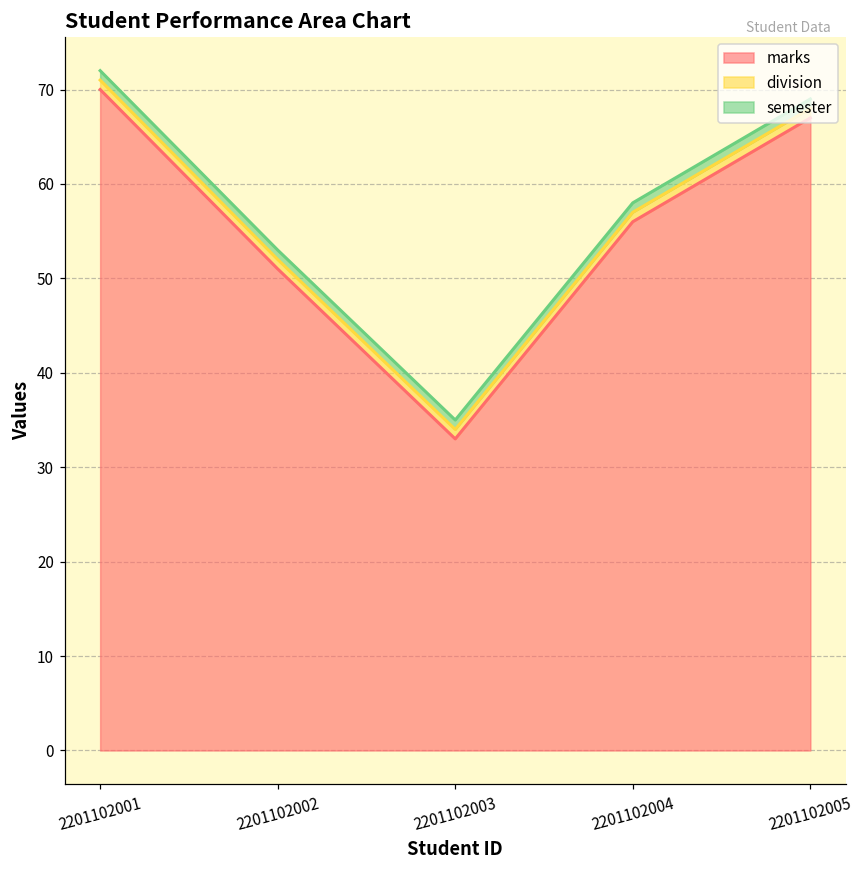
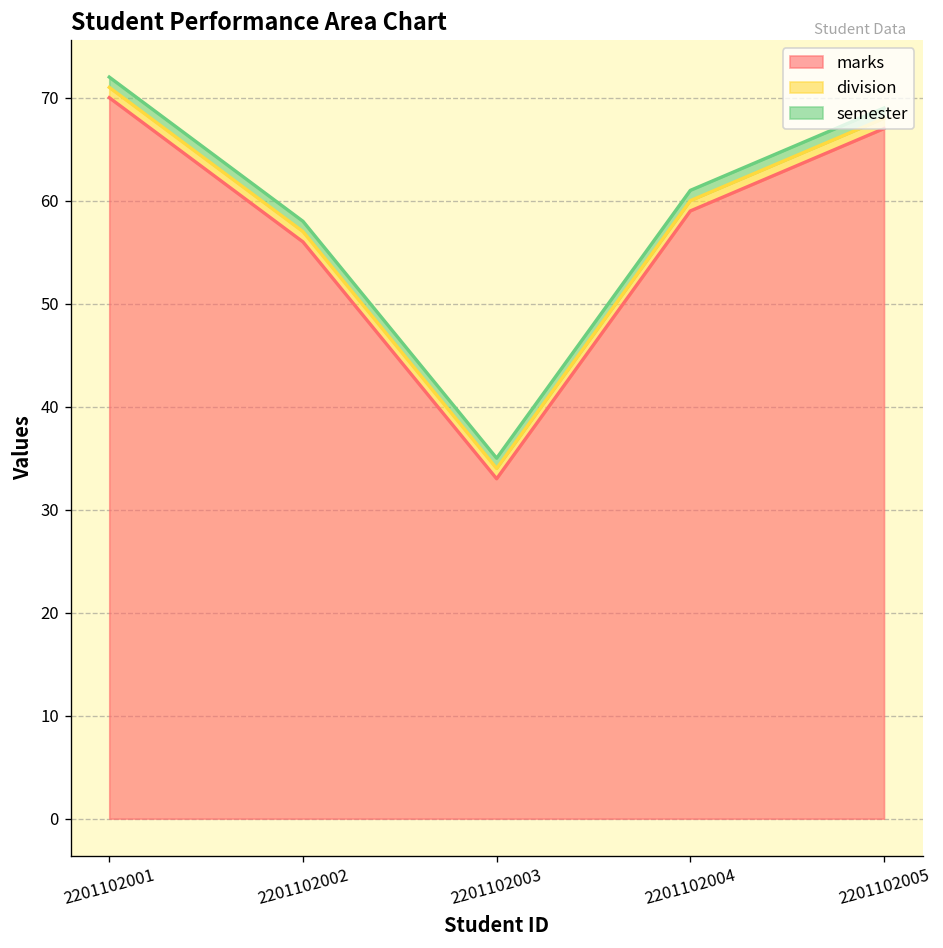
  {
    "marks": {
      "2201102001": 70,
-     "2201102002": 51,
+     "2201102002": 56,
      "2201102003": 33,
-     "2201102004": 56
+     "2201102004": 59
    },
    "division": {
      "2201102001": 1,
      "2201102002": 1,
      "2201102003": 1,
      "2201102004": 1
    },
    "semester": {
      "2201102001": 1,
      "2201102002": 1,
      "2201102003": 1,
      "2201102004": 1
    }
  }
